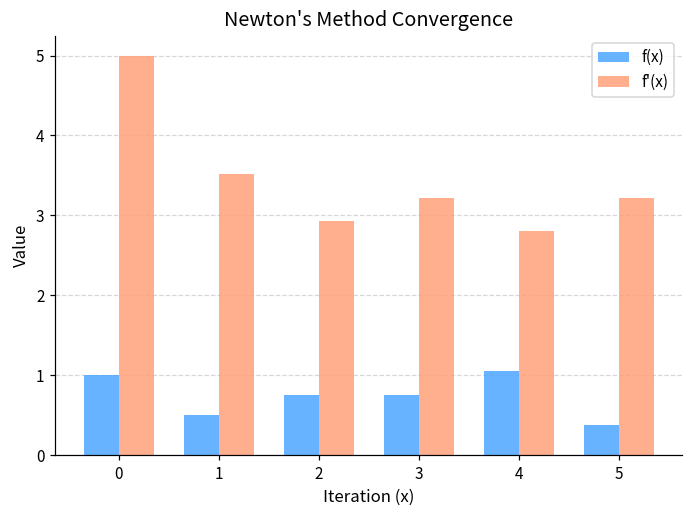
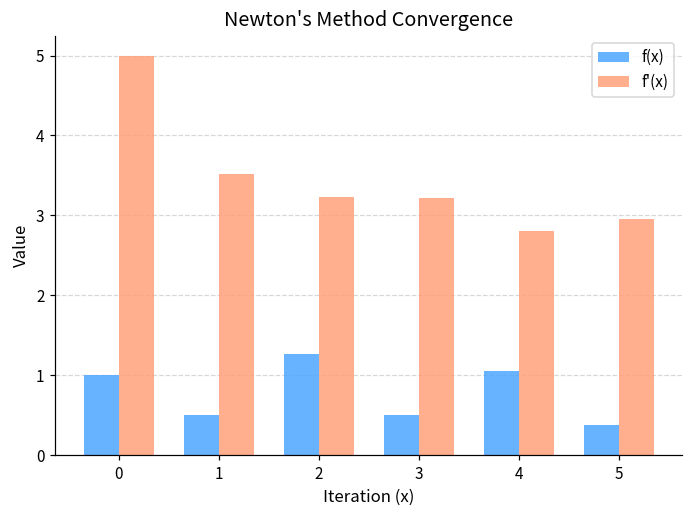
  {
    "f(x)": {
      "0": 1.0,
      "1": 0.5,
-     "2": 0.8,
-     "3": 0.8,
+     "2": 1.3,
+     "3": 0.5,
      "4": 1.0,
      "5": 0.4
    },
    "f'(x)": {
      "0": 5.0,
      "1": 3.5,
-     "2": 2.9,
+     "2": 3.2,
      "3": 3.2,
      "4": 2.8,
-     "5": 3.2
+     "5": 3.0
    }
  }
